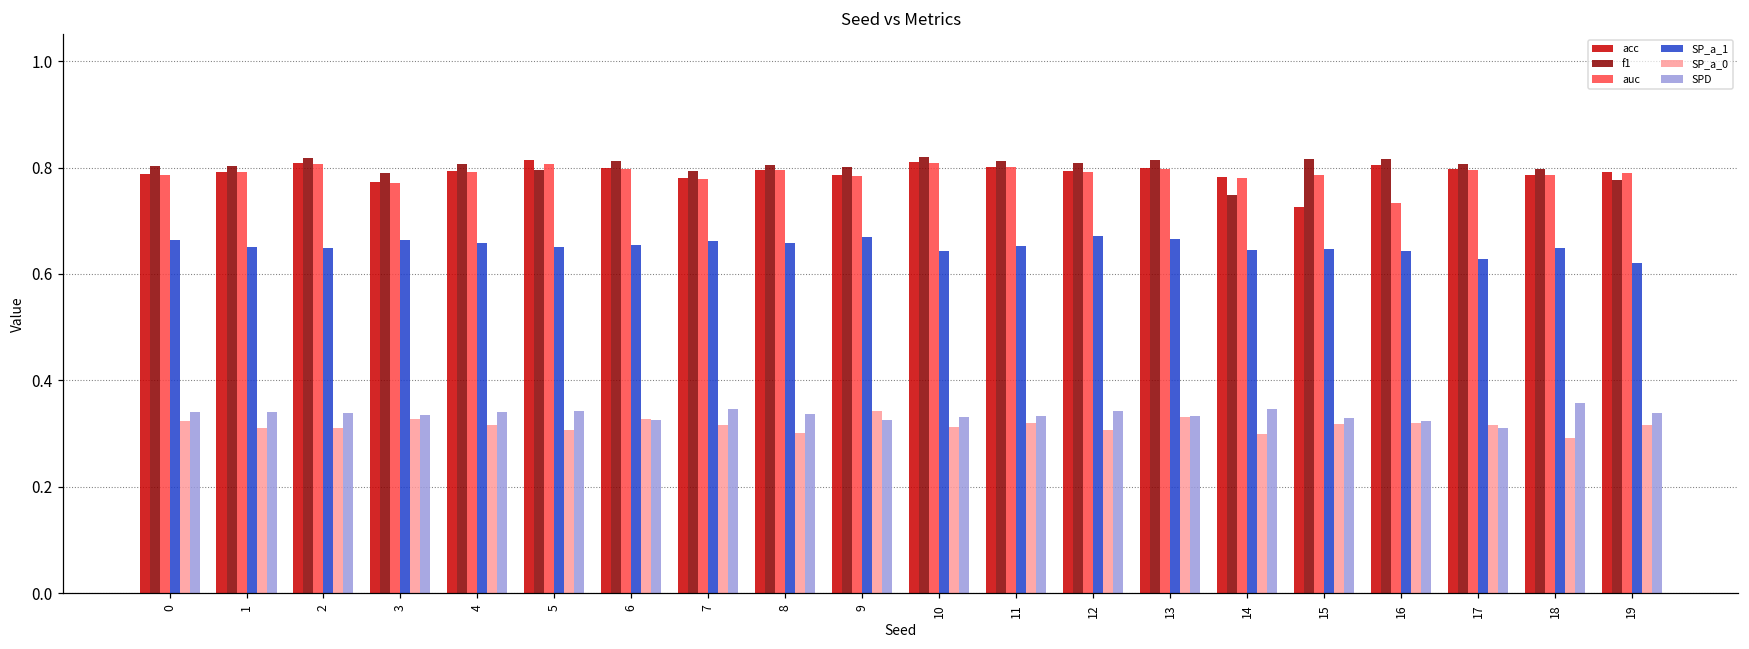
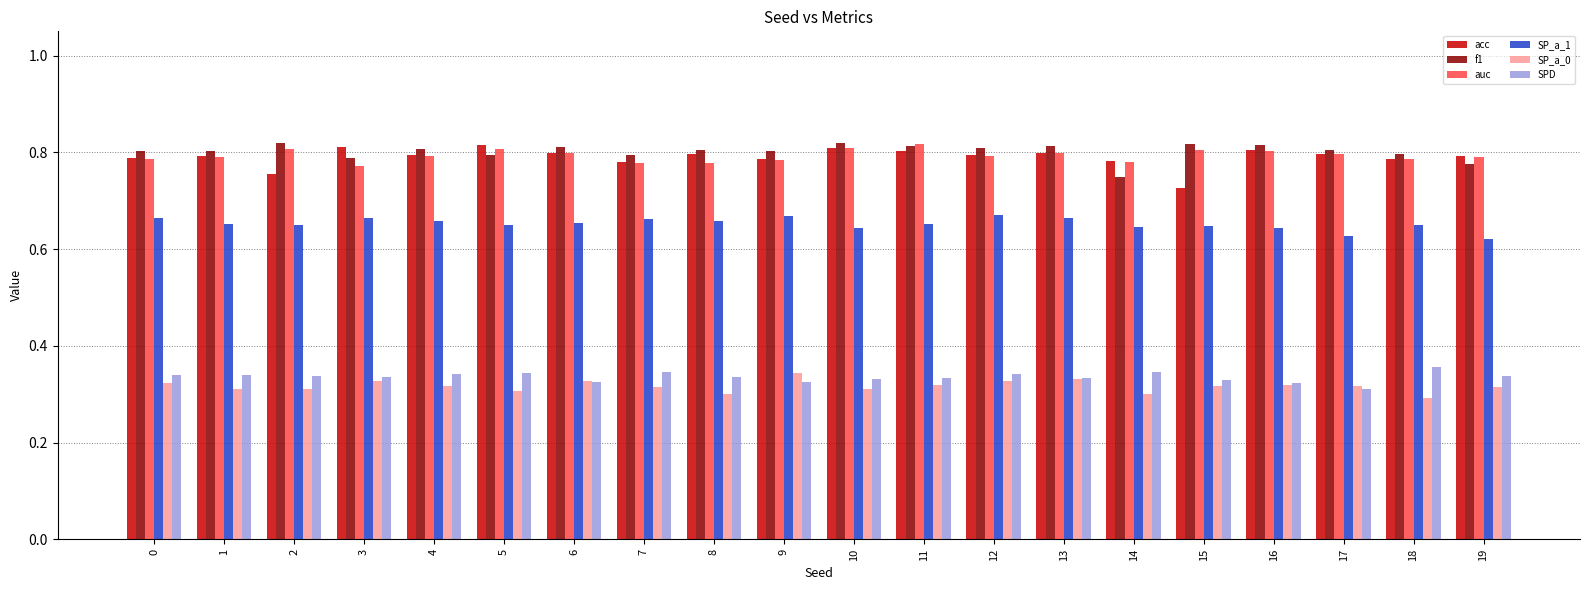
  {
    "acc": {
      "0": 0.79,
      "1": 0.79,
-     "2": 0.81,
-     "3": 0.77,
+     "2": 0.76,
+     "3": 0.81,
      "4": 0.79,
      "5": 0.81,
      "6": 0.80,
      "7": 0.78,
      "8": 0.80,
      "9": 0.79,
      "10": 0.81,
      "11": 0.80,
      "12": 0.79,
      "13": 0.80,
      "14": 0.78,
      "15": 0.73,
      "16": 0.80,
      "17": 0.80,
      "18": 0.79,
      "19": 0.79
    },
    "f1": {
      "0": 0.80,
      "1": 0.80,
      "2": 0.82,
      "3": 0.79,
      "4": 0.81,
      "5": 0.79,
      "6": 0.81,
      "7": 0.79,
      "8": 0.81,
      "9": 0.80,
      "10": 0.82,
      "11": 0.81,
      "12": 0.81,
      "13": 0.81,
      "14": 0.75,
      "15": 0.82,
      "16": 0.82,
      "17": 0.81,
      "18": 0.80,
      "19": 0.78
    },
    "auc": {
      "0": 0.79,
      "1": 0.79,
      "2": 0.81,
      "3": 0.77,
      "4": 0.79,
      "5": 0.81,
      "6": 0.80,
      "7": 0.78,
-     "8": 0.80,
+     "8": 0.78,
      "9": 0.78,
      "10": 0.81,
-     "11": 0.80,
+     "11": 0.82,
      "12": 0.79,
      "13": 0.80,
      "14": 0.78,
-     "15": 0.79,
-     "16": 0.73,
+     "15": 0.80,
+     "16": 0.80,
      "17": 0.80,
      "18": 0.79,
      "19": 0.79
    },
    "SP_a_1": {
      "0": 0.66,
      "1": 0.65,
      "2": 0.65,
      "3": 0.66,
      "4": 0.66,
      "5": 0.65,
      "6": 0.65,
      "7": 0.66,
      "8": 0.66,
      "9": 0.67,
      "10": 0.64,
      "11": 0.65,
      "12": 0.67,
      "13": 0.66,
      "14": 0.65,
      "15": 0.65,
      "16": 0.64,
      "17": 0.63,
      "18": 0.65,
      "19": 0.62
    },
    "SP_a_0": {
      "0": 0.32,
      "1": 0.31,
      "2": 0.31,
      "3": 0.33,
      "4": 0.32,
      "5": 0.31,
      "6": 0.33,
      "7": 0.32,
      "8": 0.30,
      "9": 0.34,
      "10": 0.31,
      "11": 0.32,
-     "12": 0.31,
+     "12": 0.33,
      "13": 0.33,
      "14": 0.30,
      "15": 0.32,
      "16": 0.32,
      "17": 0.32,
      "18": 0.29,
      "19": 0.32
    },
    "SPD": {
      "0": 0.34,
      "1": 0.34,
      "2": 0.34,
      "3": 0.34,
      "4": 0.34,
      "5": 0.34,
      "6": 0.33,
      "7": 0.35,
      "8": 0.34,
      "9": 0.33,
      "10": 0.33,
      "11": 0.33,
      "12": 0.34,
      "13": 0.33,
      "14": 0.35,
      "15": 0.33,
      "16": 0.32,
      "17": 0.31,
      "18": 0.36,
      "19": 0.34
    }
  }
